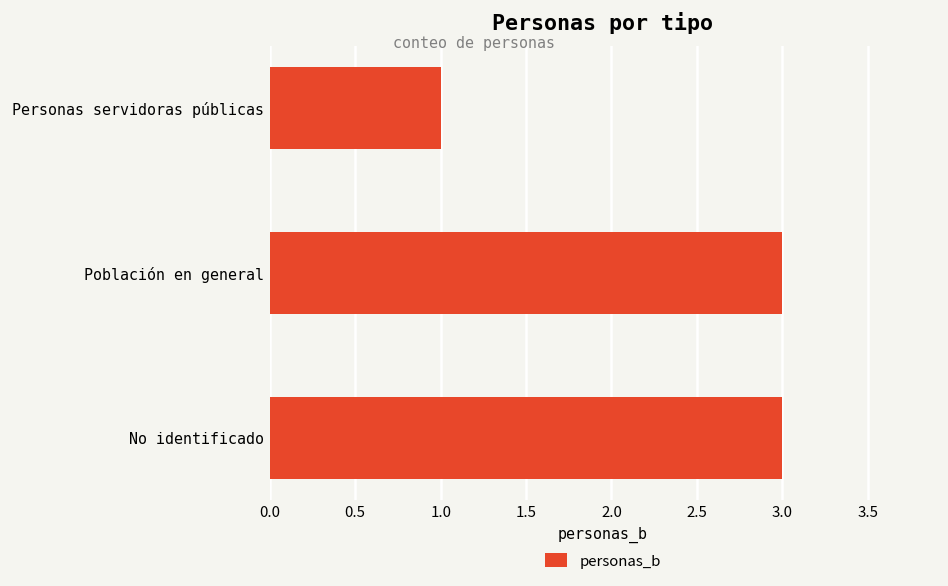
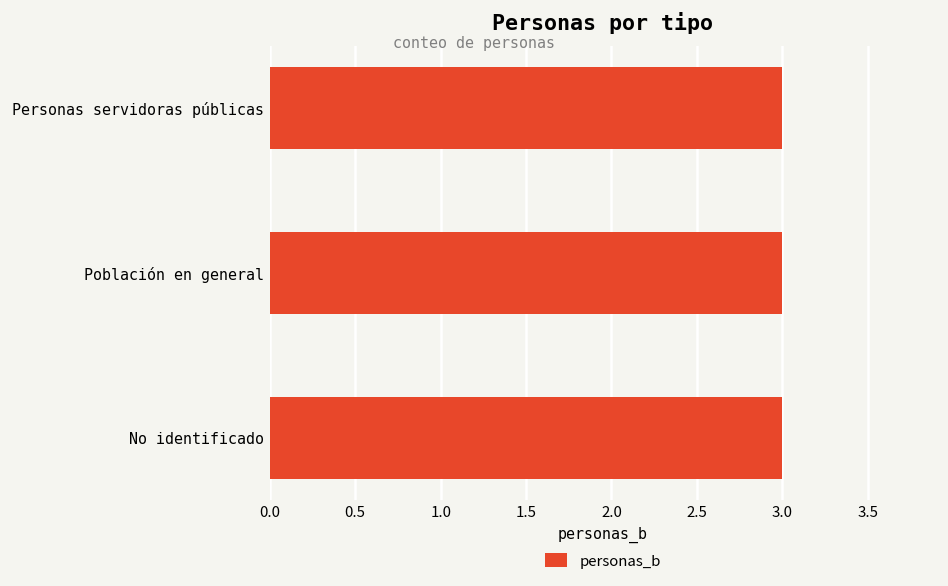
  {
-   "Personas servidoras públicas": 1,
+   "Personas servidoras públicas": 3,
    "Población en general": 3,
    "No identificado": 3
  }
